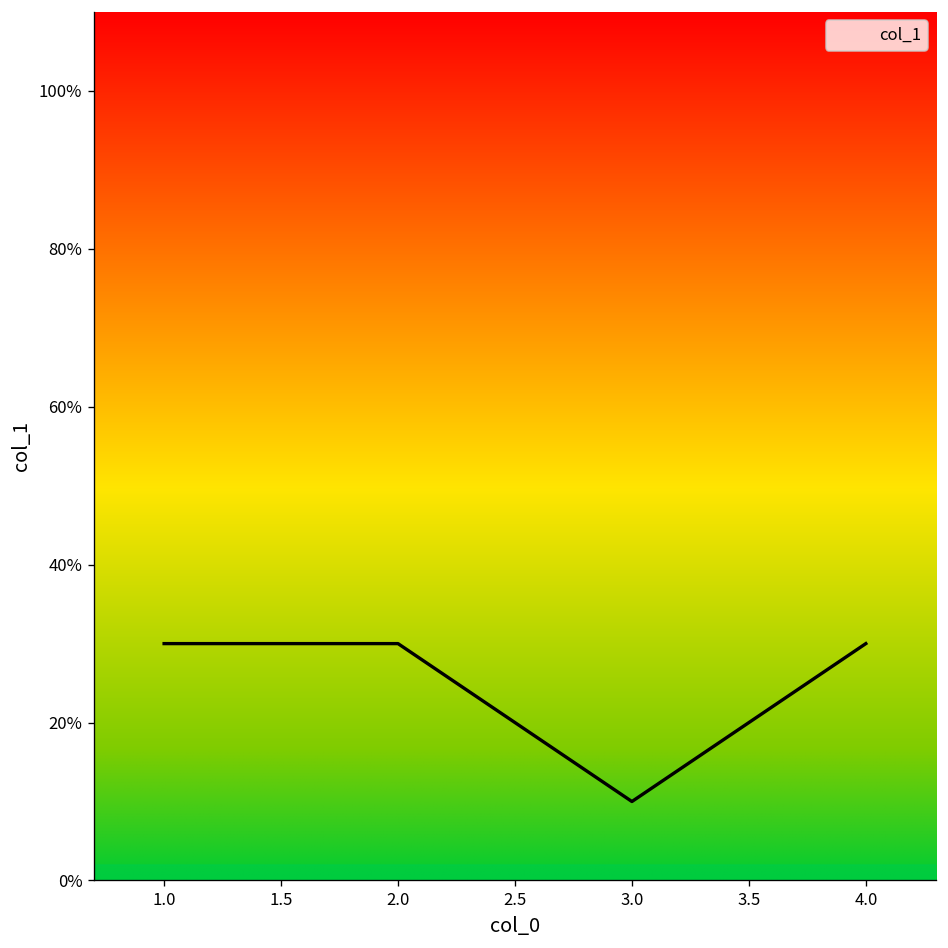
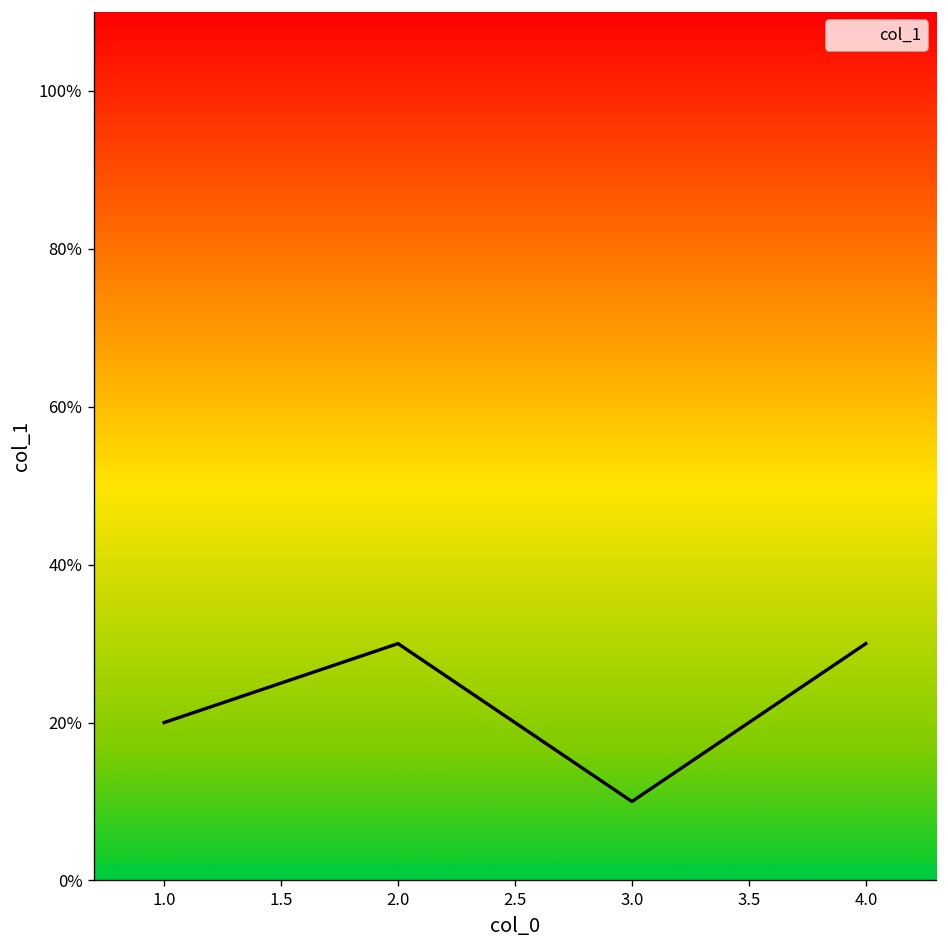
  {
-   "1.0": "30%",
+   "1.0": "20%",
    "2.0": "30%",
    "3.0": "10%",
    "4.0": "30%"
  }
